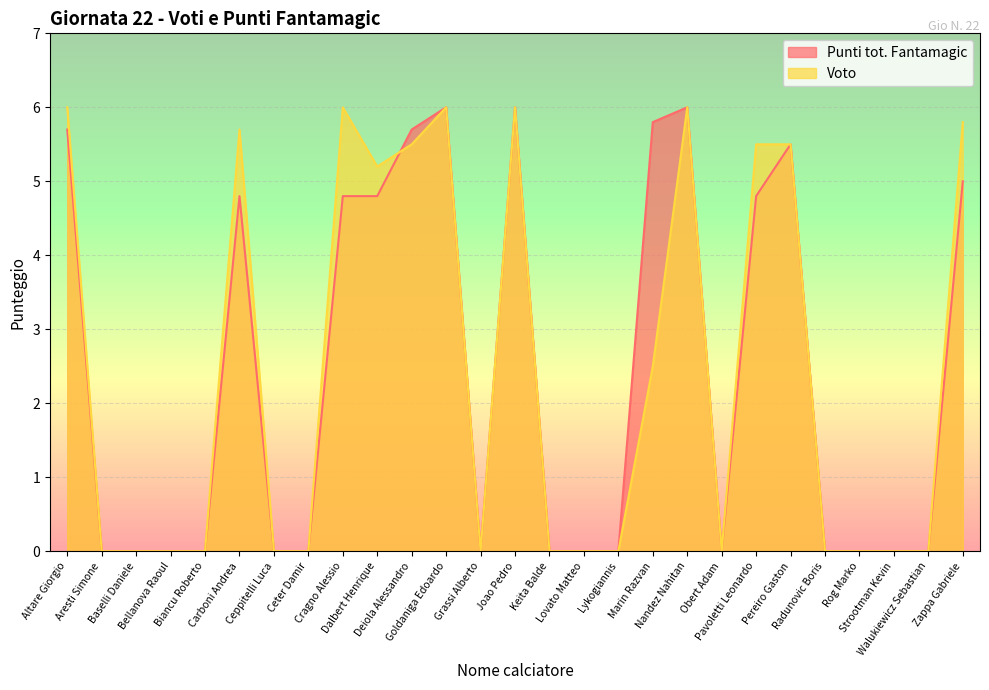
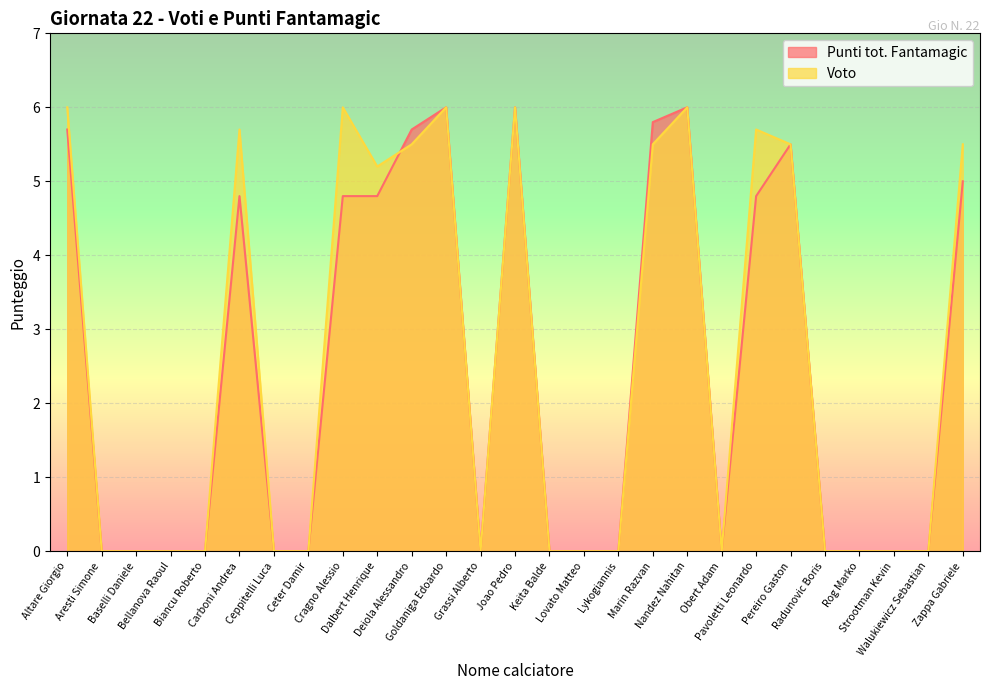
  {
    "Punti tot. Fantamagic": {
      "Altare Giorgio": 5.7,
      "Carboni Andrea": 4.8,
      "Cragno Alessio": 4.8,
      "Dalbert Henrique": 4.8,
      "Deiola Alessandro": 5.7,
      "Marin Razvan": 5.8,
      "Pavoletti Leonardo": 4.8,
      "Zappa Gabriele": 5.0
    },
    "Voto": {
      "Altare Giorgio": 6.0,
      "Carboni Andrea": 5.7,
      "Cragno Alessio": 6.0,
      "Dalbert Henrique": 5.2,
      "Deiola Alessandro": 5.5,
-     "Marin Razvan": 2.5,
-     "Pavoletti Leonardo": 5.5,
-     "Zappa Gabriele": 5.8
+     "Marin Razvan": 5.5,
+     "Pavoletti Leonardo": 5.7,
+     "Zappa Gabriele": 5.5
    }
  }
